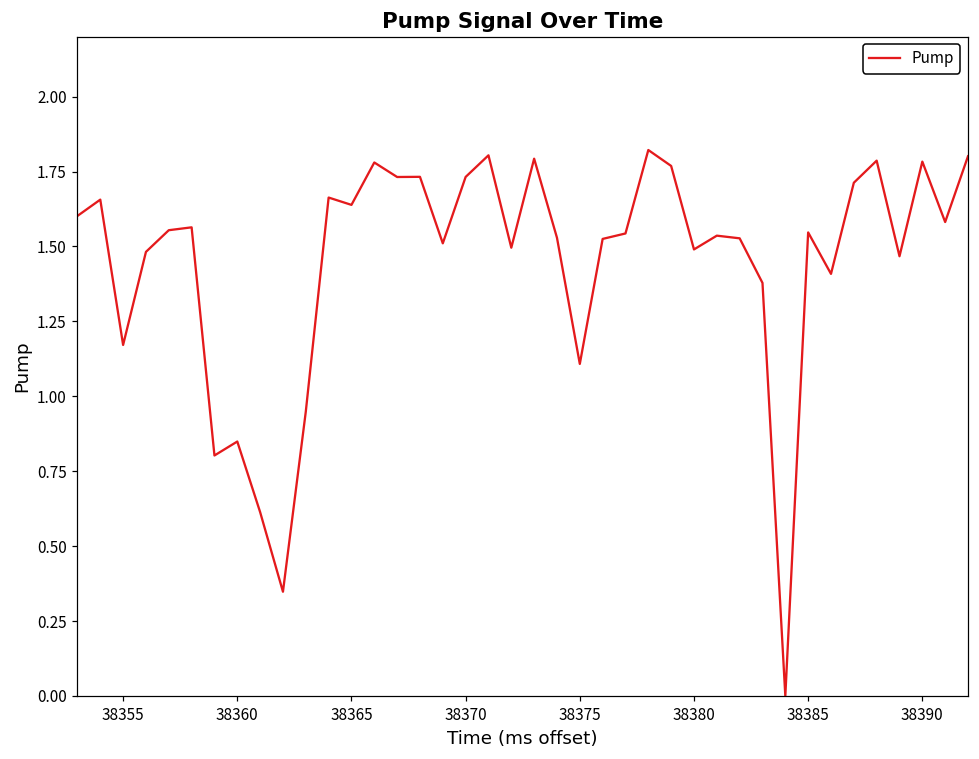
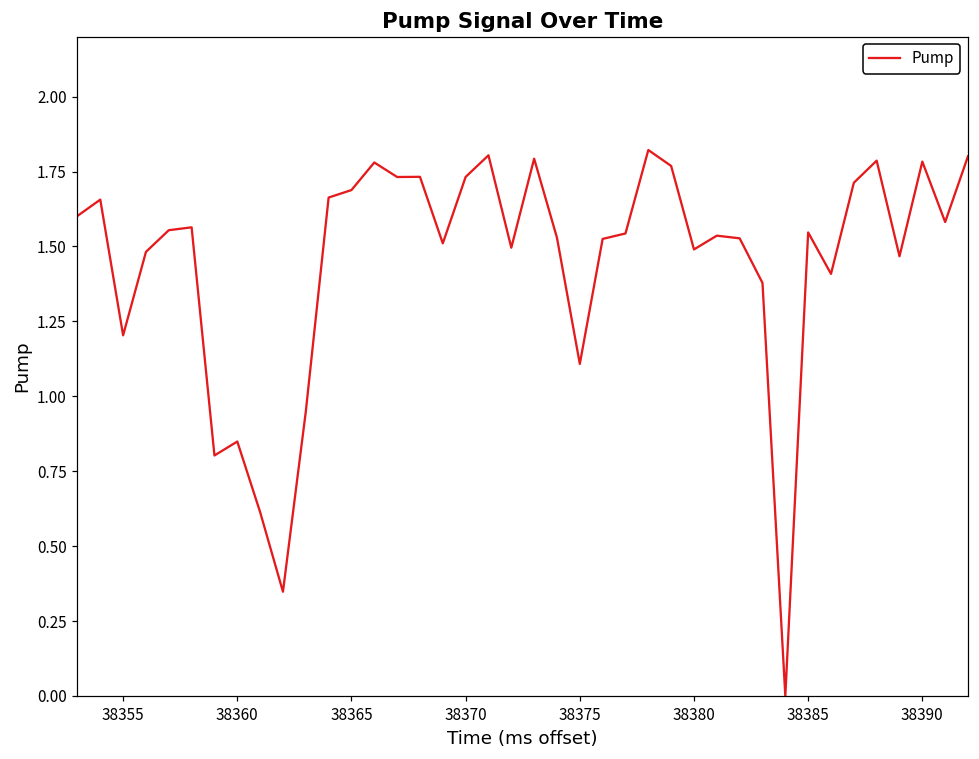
  {
-   "38355": 1.17,
+   "38355": 1.20,
    "38360": 0.85,
-   "38365": 1.64,
+   "38365": 1.69,
    "38370": 1.73,
    "38375": 1.11,
    "38380": 1.49,
    "38385": 1.55,
    "38390": 1.78
  }
